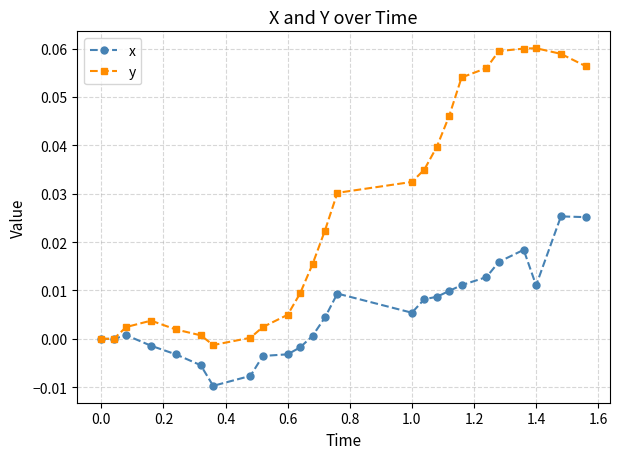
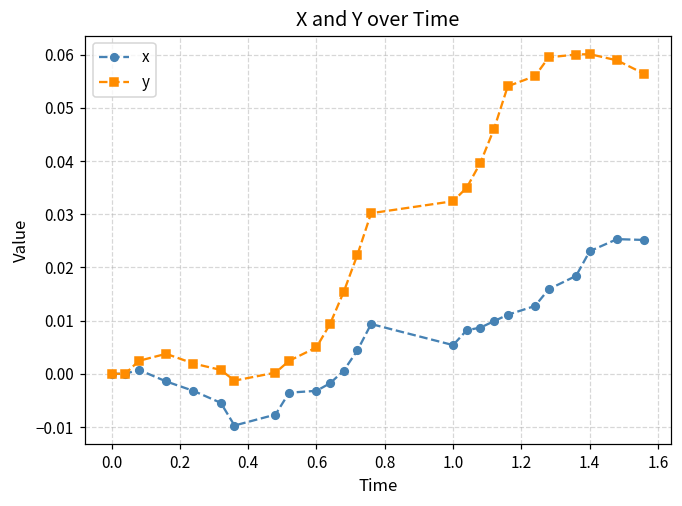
  {
    "x": {
      "0.6": -0.003,
      "1.0": 0.005,
-     "1.4": 0.011
+     "1.4": 0.023
    },
    "y": {
      "0.6": 0.005,
      "1.0": 0.032,
      "1.4": 0.060
    }
  }
